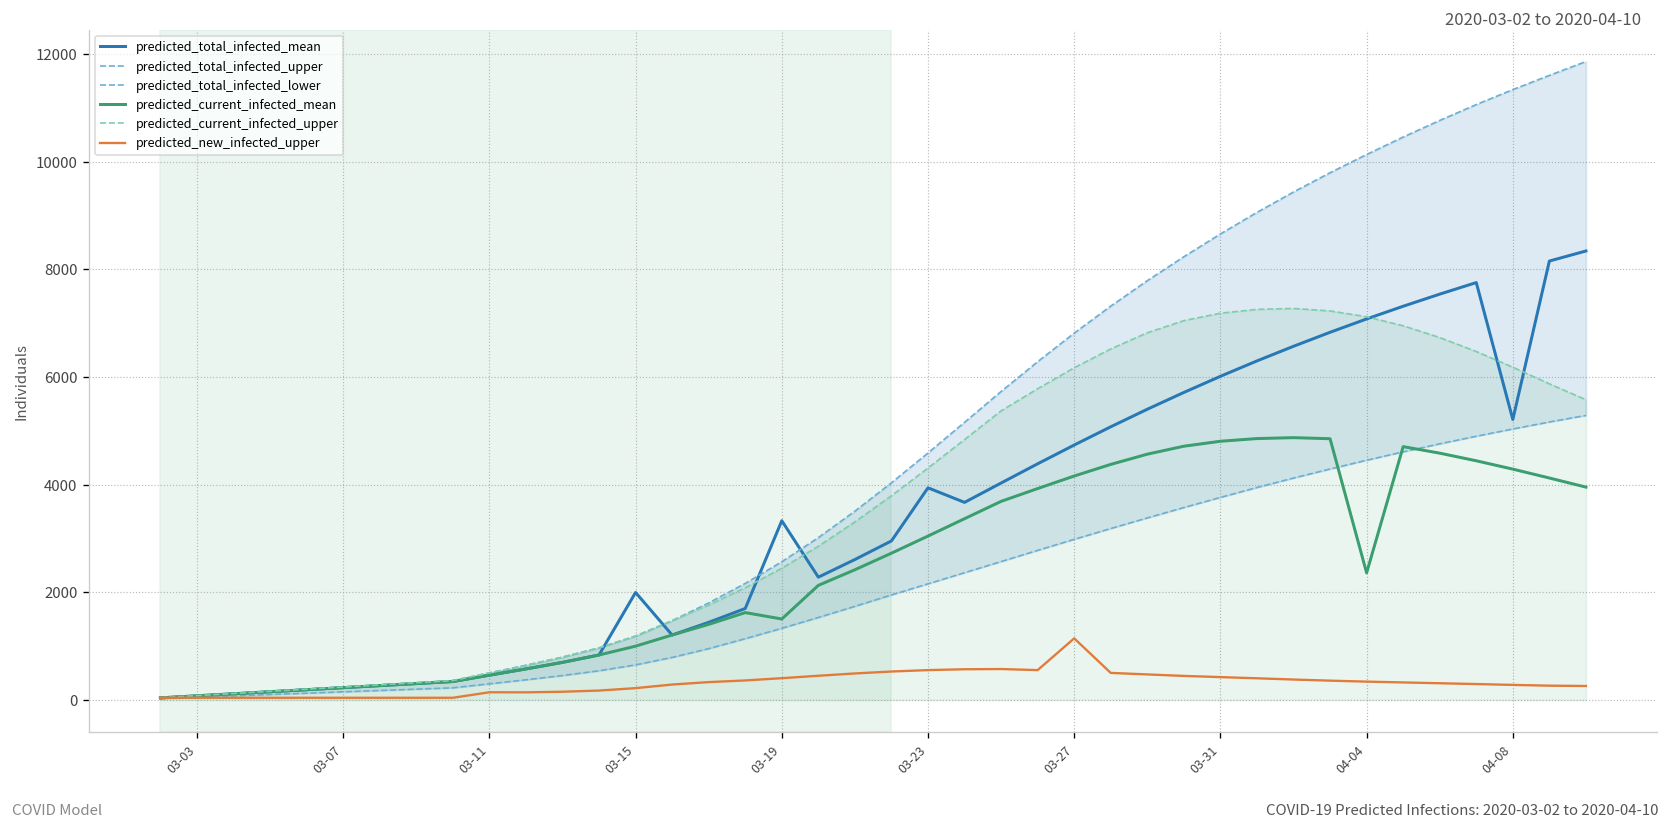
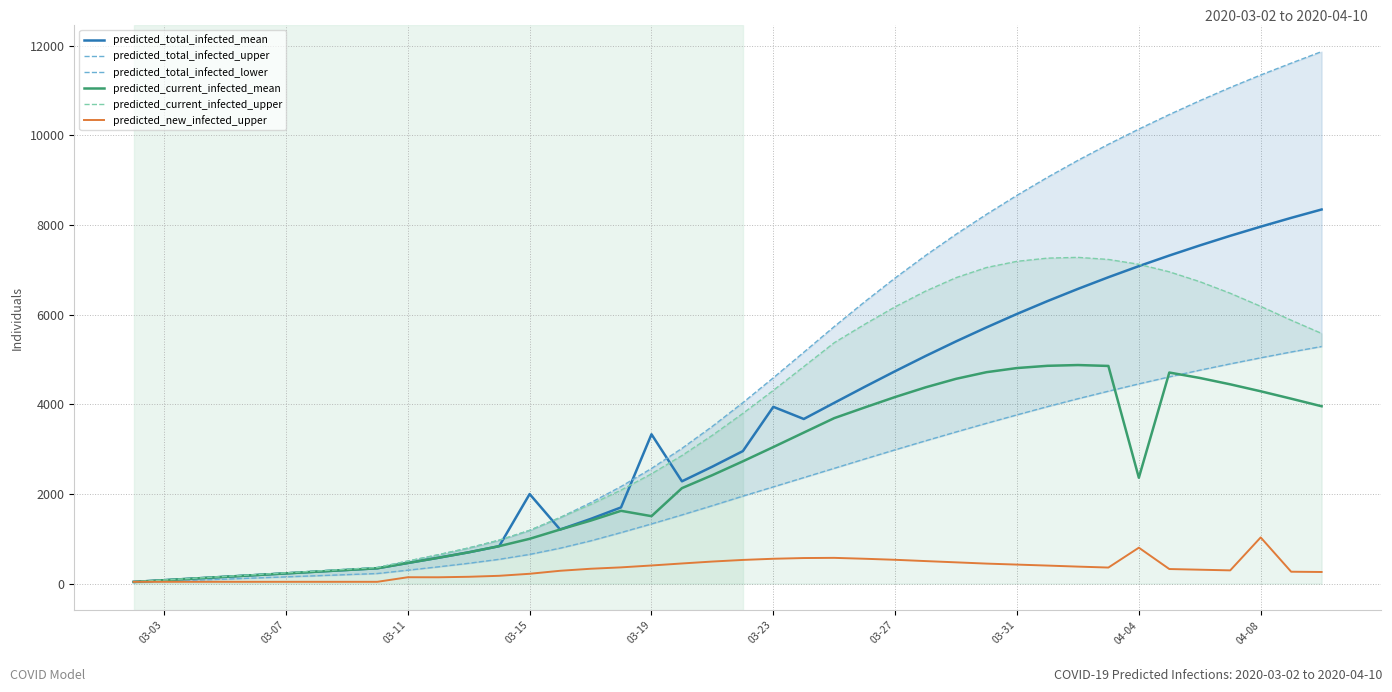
  {
    "predicted_total_infected_mean": {
      "03-15": 2000,
      "03-19": 3300,
      "03-23": 3900,
      "03-27": 4700,
      "03-31": 6000,
-     "04-08": 5200
+     "04-08": 8000
    },
    "predicted_current_infected_mean": {
      "03-15": 1000,
      "03-19": 1500,
      "03-23": 3000,
      "03-27": 4200,
      "03-31": 4800,
      "04-04": 2400,
      "04-08": 4300
    },
    "predicted_new_infected_upper": {
      "03-07": 0,
      "03-11": 100,
      "03-15": 200,
      "03-19": 400,
      "03-23": 600,
-     "03-27": 1100,
+     "03-27": 500,
      "03-31": 400,
-     "04-04": 300,
-     "04-08": 300
+     "04-04": 800,
+     "04-08": 1000
    }
  }
